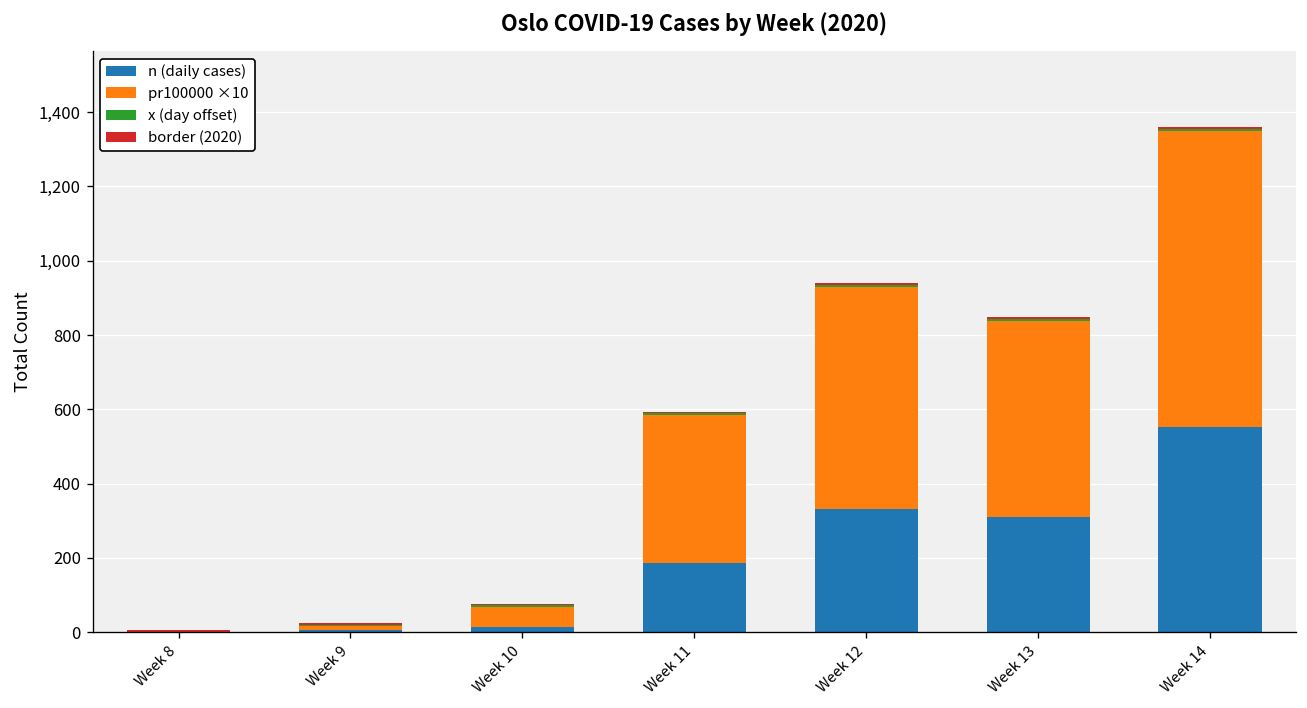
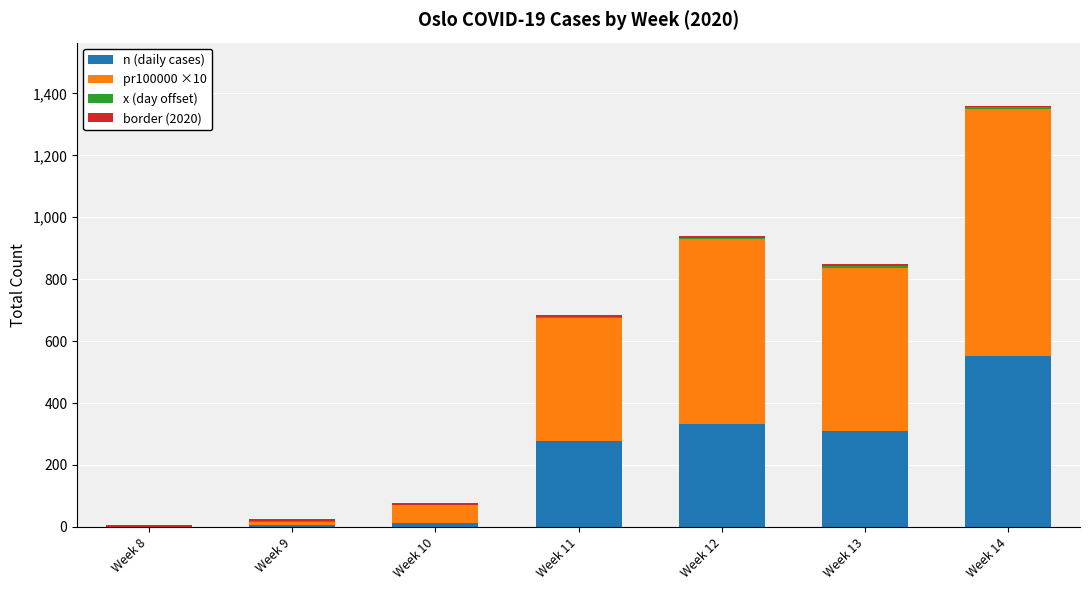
  {
    "n (daily cases)": {
      "Week 8": 0,
      "Week 10": 10,
-     "Week 11": 190,
+     "Week 11": 280,
      "Week 12": 330,
      "Week 13": 310,
      "Week 14": 550
    },
    "pr100000 ×10": {
      "Week 8": 0,
      "Week 9": 10,
      "Week 10": 60,
      "Week 11": 400,
      "Week 12": 600,
      "Week 13": 530,
      "Week 14": 800
    }
  }
